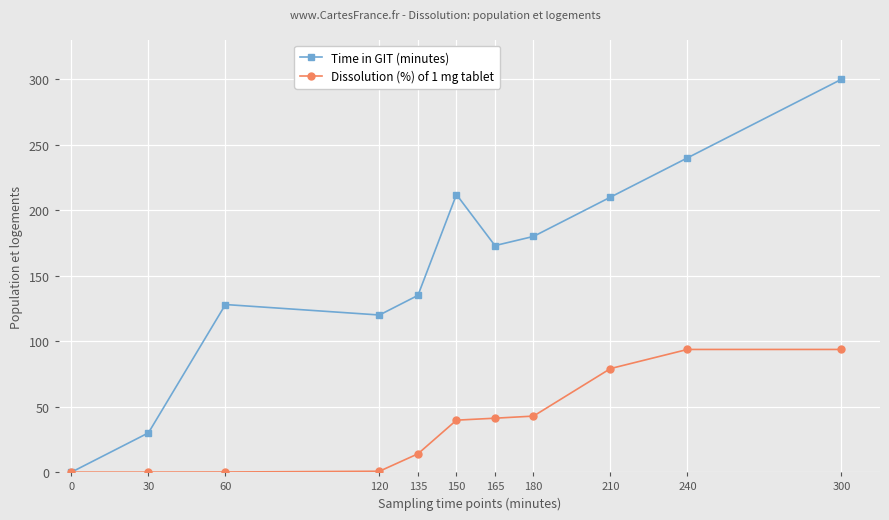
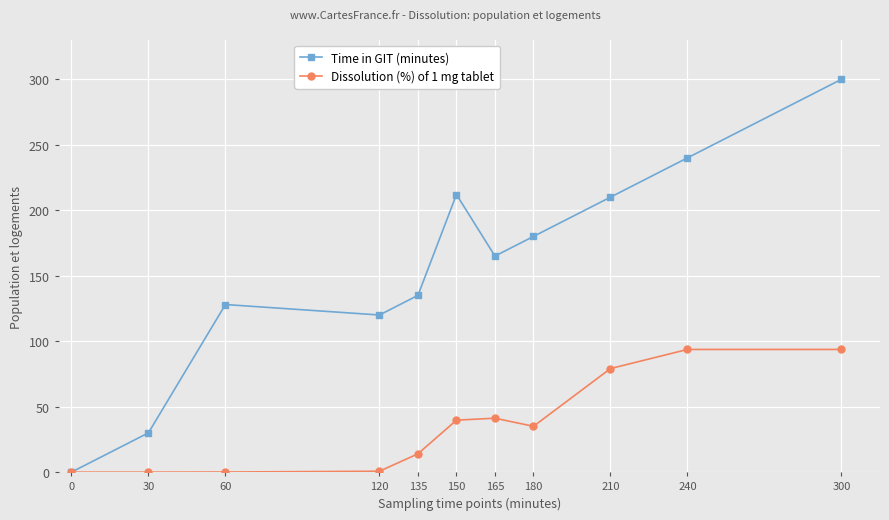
  {
    "Time in GIT (minutes)": {
      "30": 30,
      "60": 128,
      "120": 120,
      "135": 135,
      "150": 212,
-     "165": 173,
+     "165": 165,
      "180": 180,
      "210": 210,
      "240": 240,
      "300": 300
    },
    "Dissolution (%) of 1 mg tablet": {
      "30": 0,
      "60": 0,
      "120": 1,
      "135": 14,
      "150": 40,
      "165": 41,
-     "180": 43,
+     "180": 35,
      "210": 79,
      "240": 94,
      "300": 94
    }
  }
